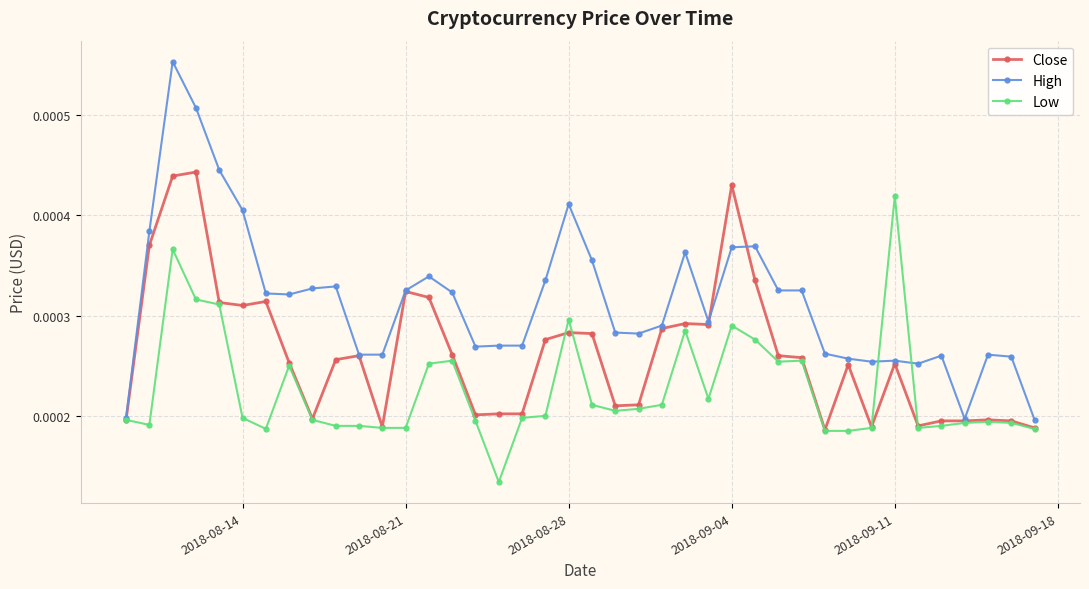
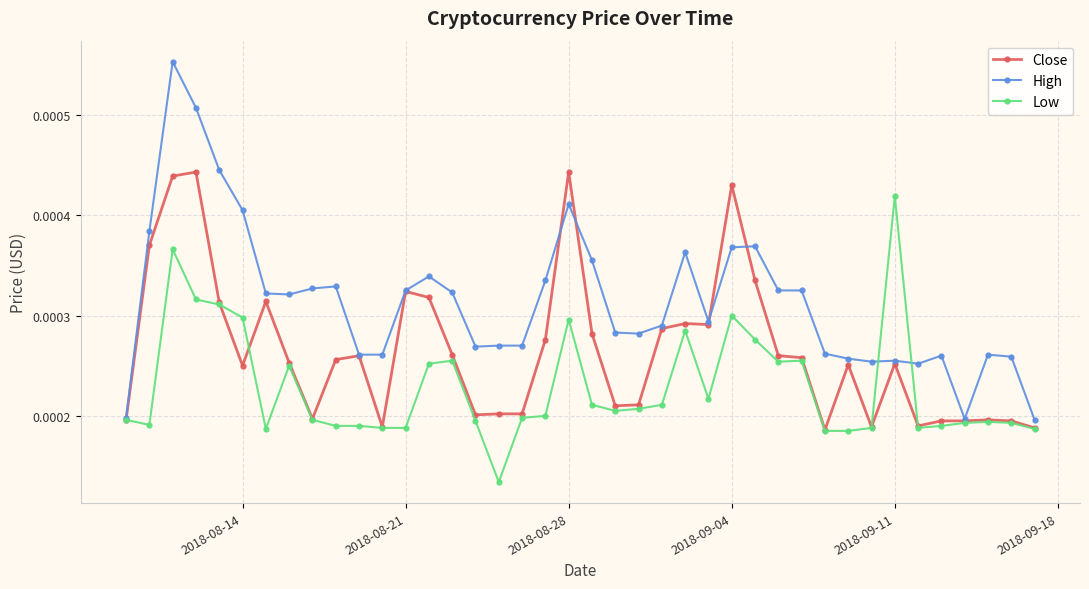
  {
    "Close": {
-     "2018-08-14": 0.00031,
-     "2018-08-28": 0.000283,
+     "2018-08-14": 0.00025,
+     "2018-08-28": 0.000443,
      "2018-09-04": 0.000430,
      "2018-09-11": 0.000252
    },
    "High": {
      "2018-08-14": 0.000405,
      "2018-08-28": 0.000411,
      "2018-09-04": 0.000368,
      "2018-09-11": 0.000255
    },
    "Low": {
-     "2018-08-14": 0.000198,
+     "2018-08-14": 0.000298,
      "2018-08-21": 0.000188,
      "2018-08-28": 0.000296,
-     "2018-09-04": 0.00029,
+     "2018-09-04": 0.00030,
      "2018-09-11": 0.000419
    }
  }
